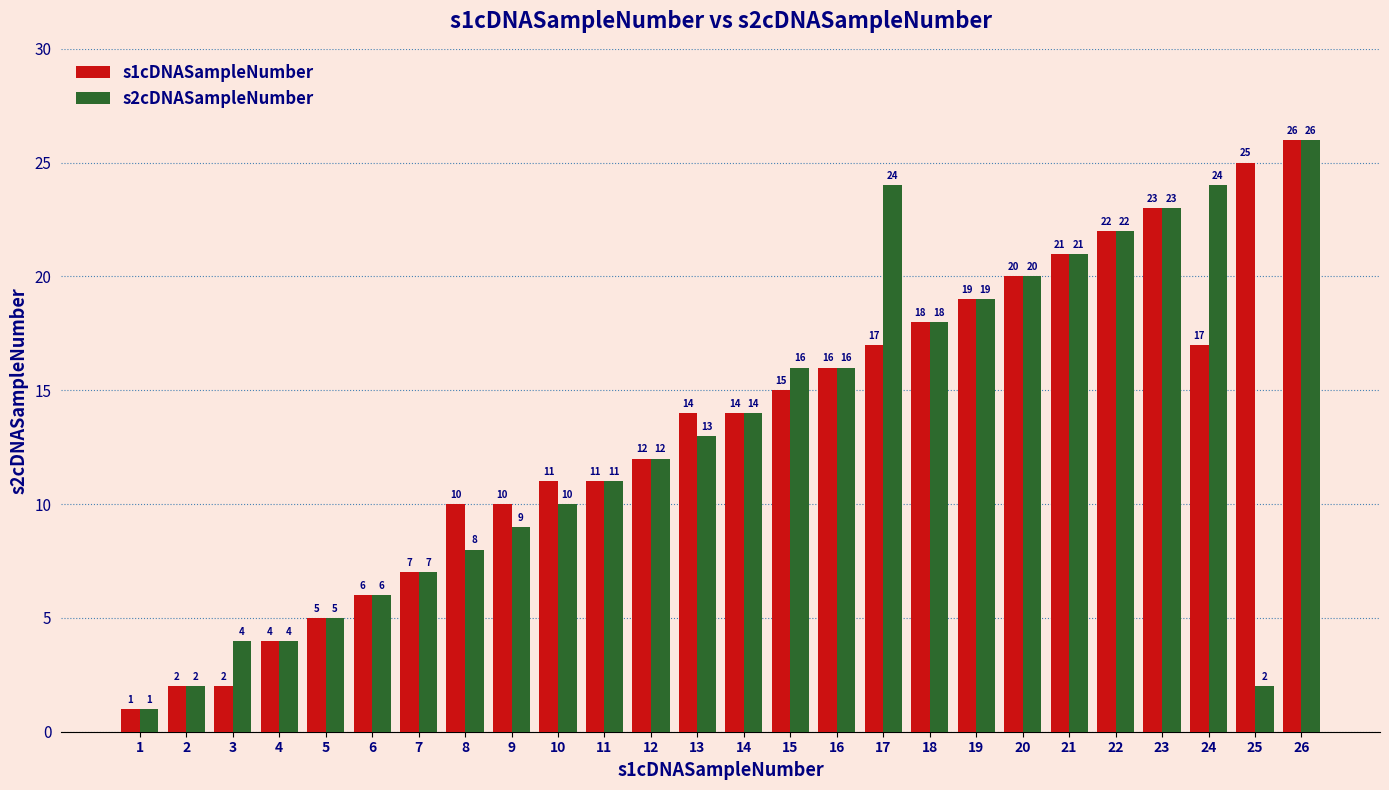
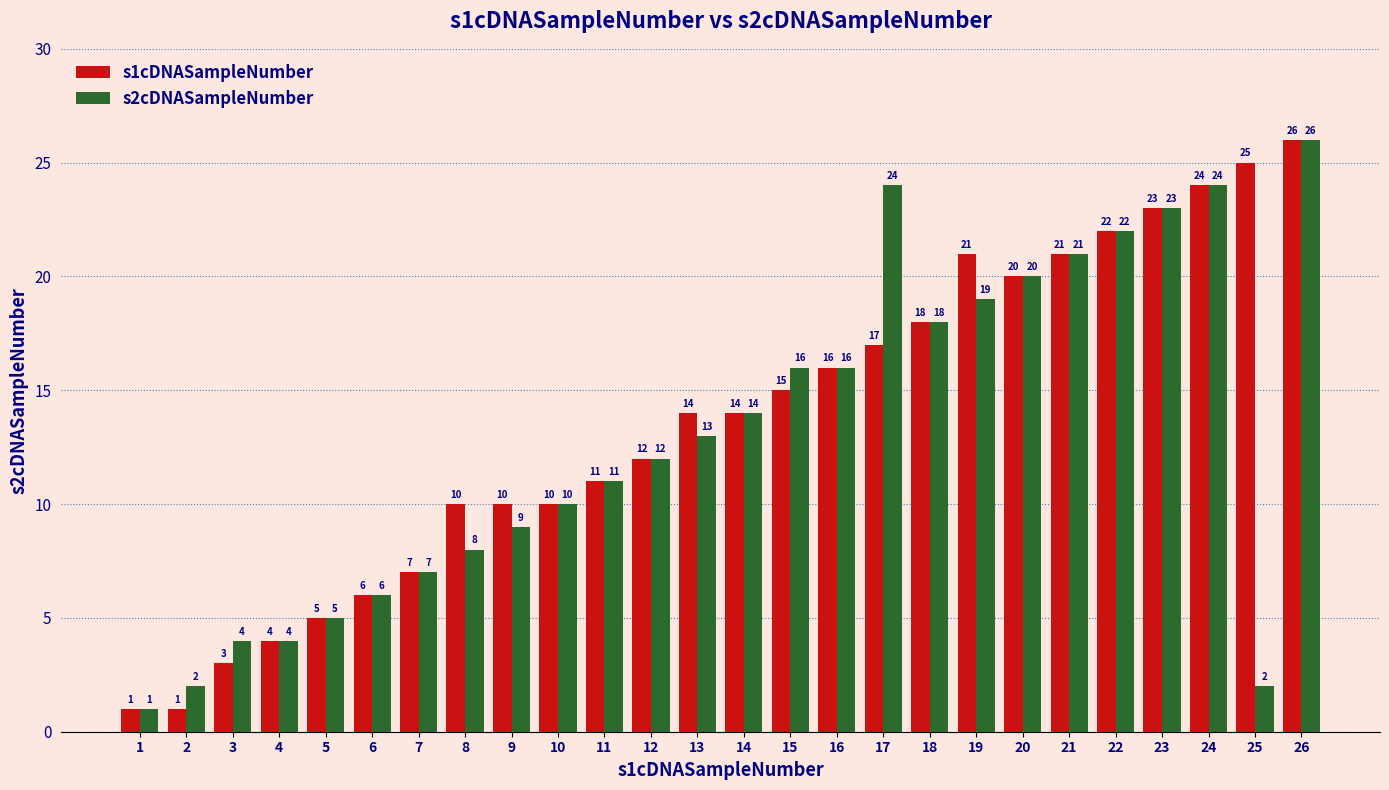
  {
    "s1cDNASampleNumber": {
      "1": 1,
-     "2": 2,
-     "3": 2,
+     "2": 1,
+     "3": 3,
      "4": 4,
      "5": 5,
      "6": 6,
      "7": 7,
      "8": 10,
      "9": 10,
-     "10": 11,
+     "10": 10,
      "11": 11,
      "12": 12,
      "13": 14,
      "14": 14,
      "15": 15,
      "16": 16,
      "17": 17,
      "18": 18,
-     "19": 19,
+     "19": 21,
      "20": 20,
      "21": 21,
      "22": 22,
      "23": 23,
-     "24": 17,
+     "24": 24,
      "25": 25,
      "26": 26
    },
    "s2cDNASampleNumber": {
      "1": 1,
      "2": 2,
      "3": 4,
      "4": 4,
      "5": 5,
      "6": 6,
      "7": 7,
      "8": 8,
      "9": 9,
      "10": 10,
      "11": 11,
      "12": 12,
      "13": 13,
      "14": 14,
      "15": 16,
      "16": 16,
      "17": 24,
      "18": 18,
      "19": 19,
      "20": 20,
      "21": 21,
      "22": 22,
      "23": 23,
      "24": 24,
      "25": 2,
      "26": 26
    }
  }
